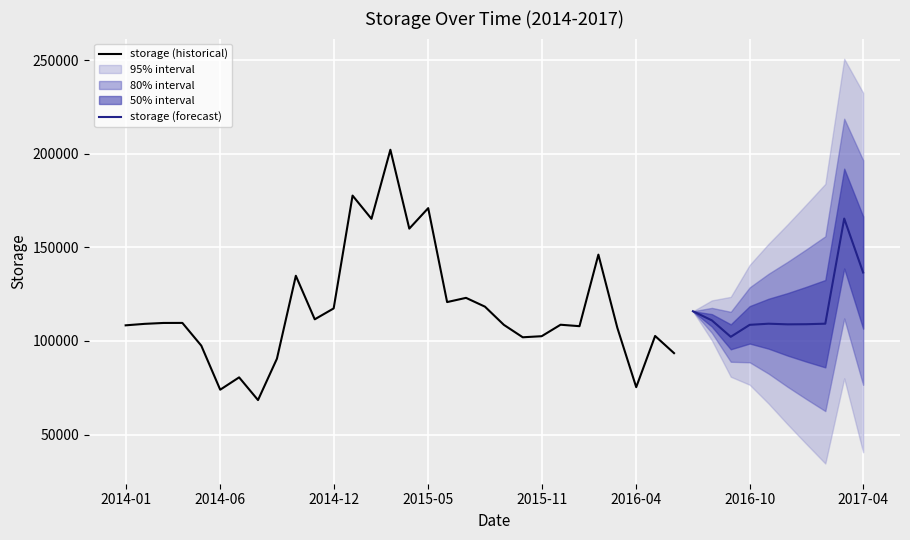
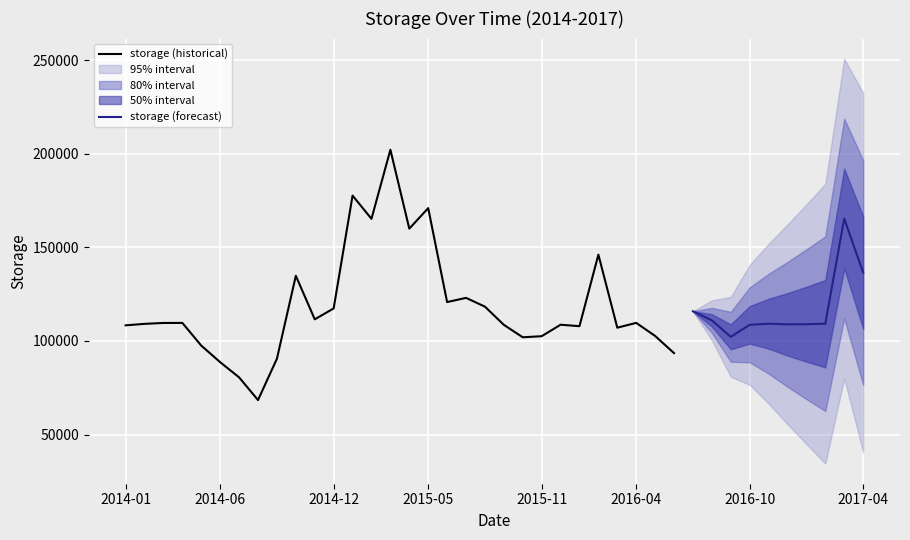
  {
    "storage (historical)": {
      "2014-01": 108000,
-     "2014-06": 74000,
+     "2014-06": 89000,
      "2014-12": 117000,
      "2015-05": 171000,
      "2015-11": 103000,
-     "2016-04": 75000
+     "2016-04": 110000
    }
  }
